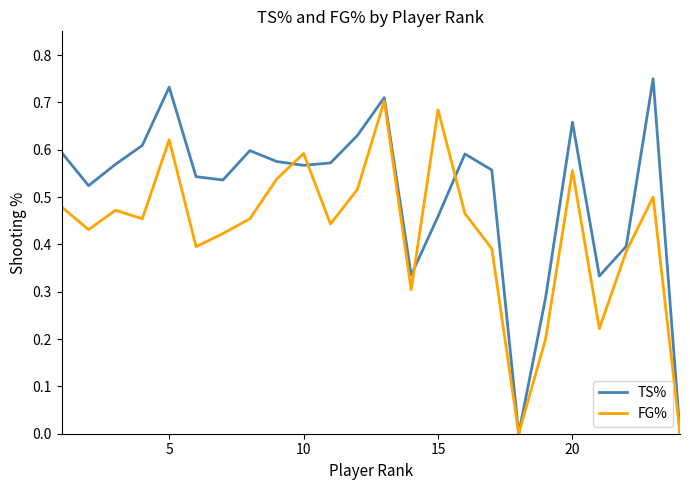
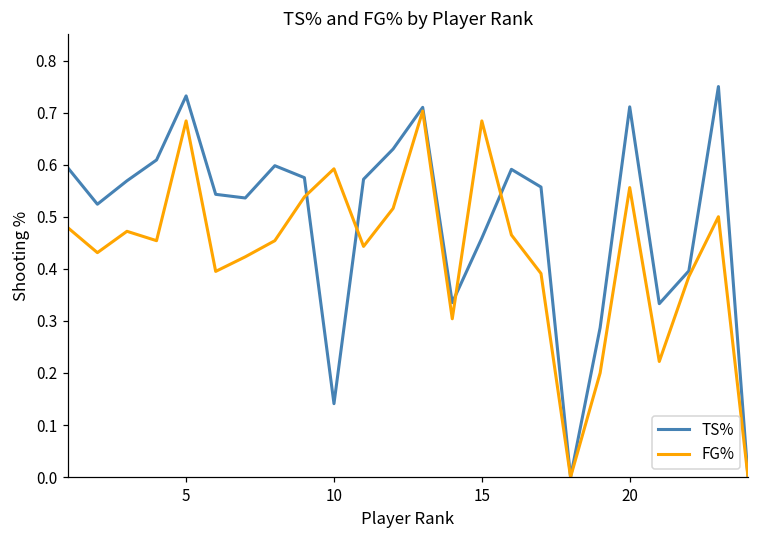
  {
    "TS%": {
      "5": 0.73,
-     "10": 0.57,
+     "10": 0.14,
      "15": 0.46,
-     "20": 0.66
+     "20": 0.71
    },
    "FG%": {
-     "5": 0.62,
+     "5": 0.68,
      "10": 0.59,
      "15": 0.68,
      "20": 0.56
    }
  }
